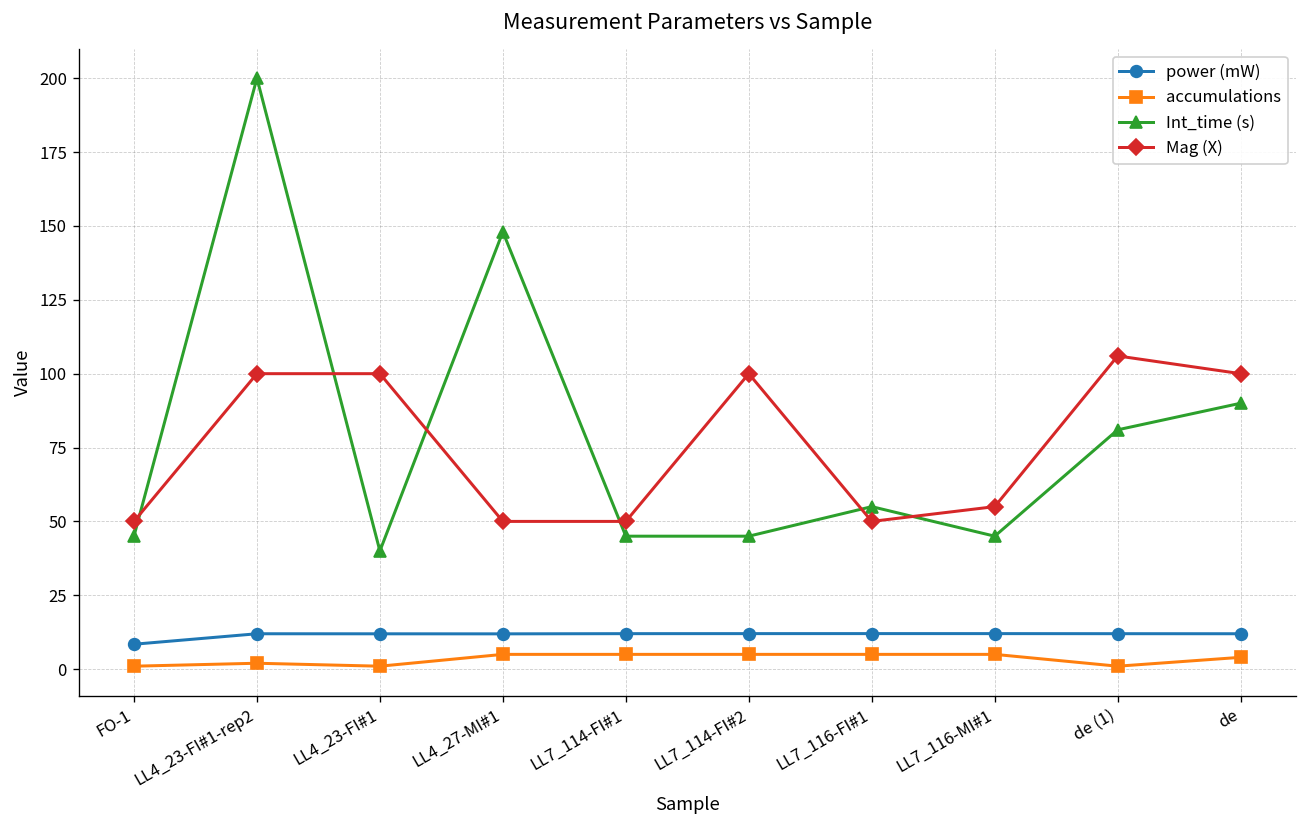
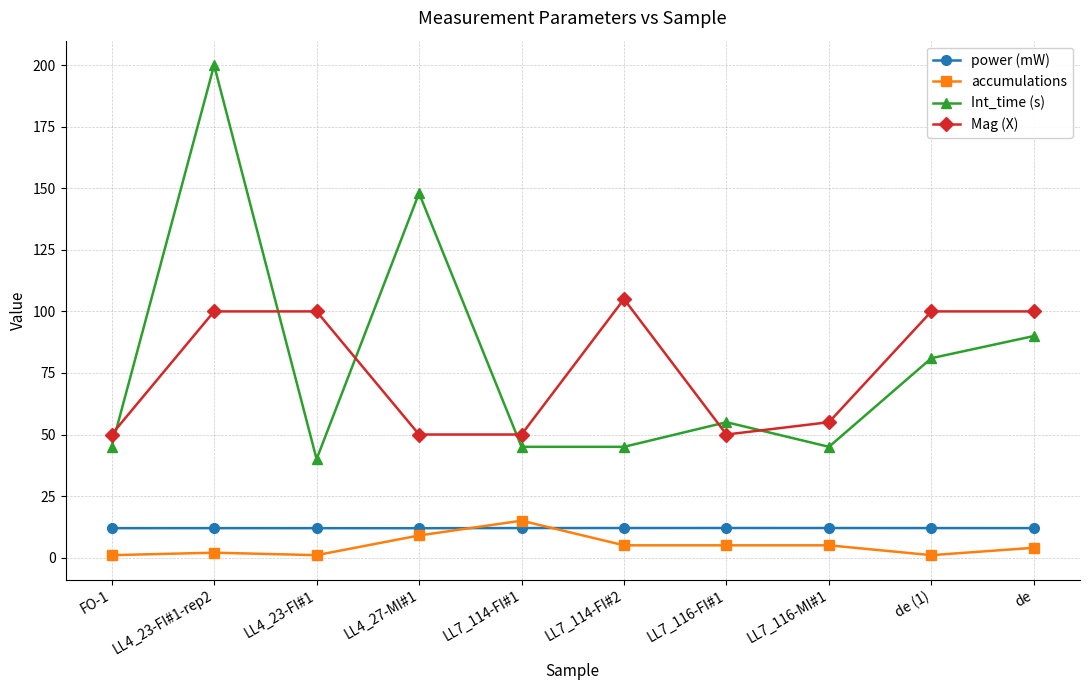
  {
    "power (mW)": {
-     "FO-1": 8,
+     "FO-1": 12,
      "LL4_23-FI#1-rep2": 12,
      "LL4_23-FI#1": 12,
      "LL4_27-MI#1": 12,
      "LL7_114-FI#1": 12,
      "LL7_114-FI#2": 12,
      "LL7_116-FI#1": 12,
      "LL7_116-MI#1": 12,
      "de (1)": 12,
      "de": 12
    },
    "accumulations": {
      "FO-1": 1,
      "LL4_23-FI#1-rep2": 2,
      "LL4_23-FI#1": 1,
-     "LL4_27-MI#1": 5,
-     "LL7_114-FI#1": 5,
+     "LL4_27-MI#1": 9,
+     "LL7_114-FI#1": 15,
      "LL7_114-FI#2": 5,
      "LL7_116-FI#1": 5,
      "LL7_116-MI#1": 5,
      "de (1)": 1,
      "de": 4
    },
    "Int_time (s)": {
      "FO-1": 45,
      "LL4_23-FI#1-rep2": 200,
      "LL4_23-FI#1": 40,
      "LL4_27-MI#1": 148,
      "LL7_114-FI#1": 45,
      "LL7_114-FI#2": 45,
      "LL7_116-FI#1": 55,
      "LL7_116-MI#1": 45,
      "de (1)": 81,
      "de": 90
    },
    "Mag (X)": {
      "FO-1": 50,
      "LL4_23-FI#1-rep2": 100,
      "LL4_23-FI#1": 100,
      "LL4_27-MI#1": 50,
      "LL7_114-FI#1": 50,
-     "LL7_114-FI#2": 100,
+     "LL7_114-FI#2": 105,
      "LL7_116-FI#1": 50,
      "LL7_116-MI#1": 55,
-     "de (1)": 106,
+     "de (1)": 100,
      "de": 100
    }
  }
